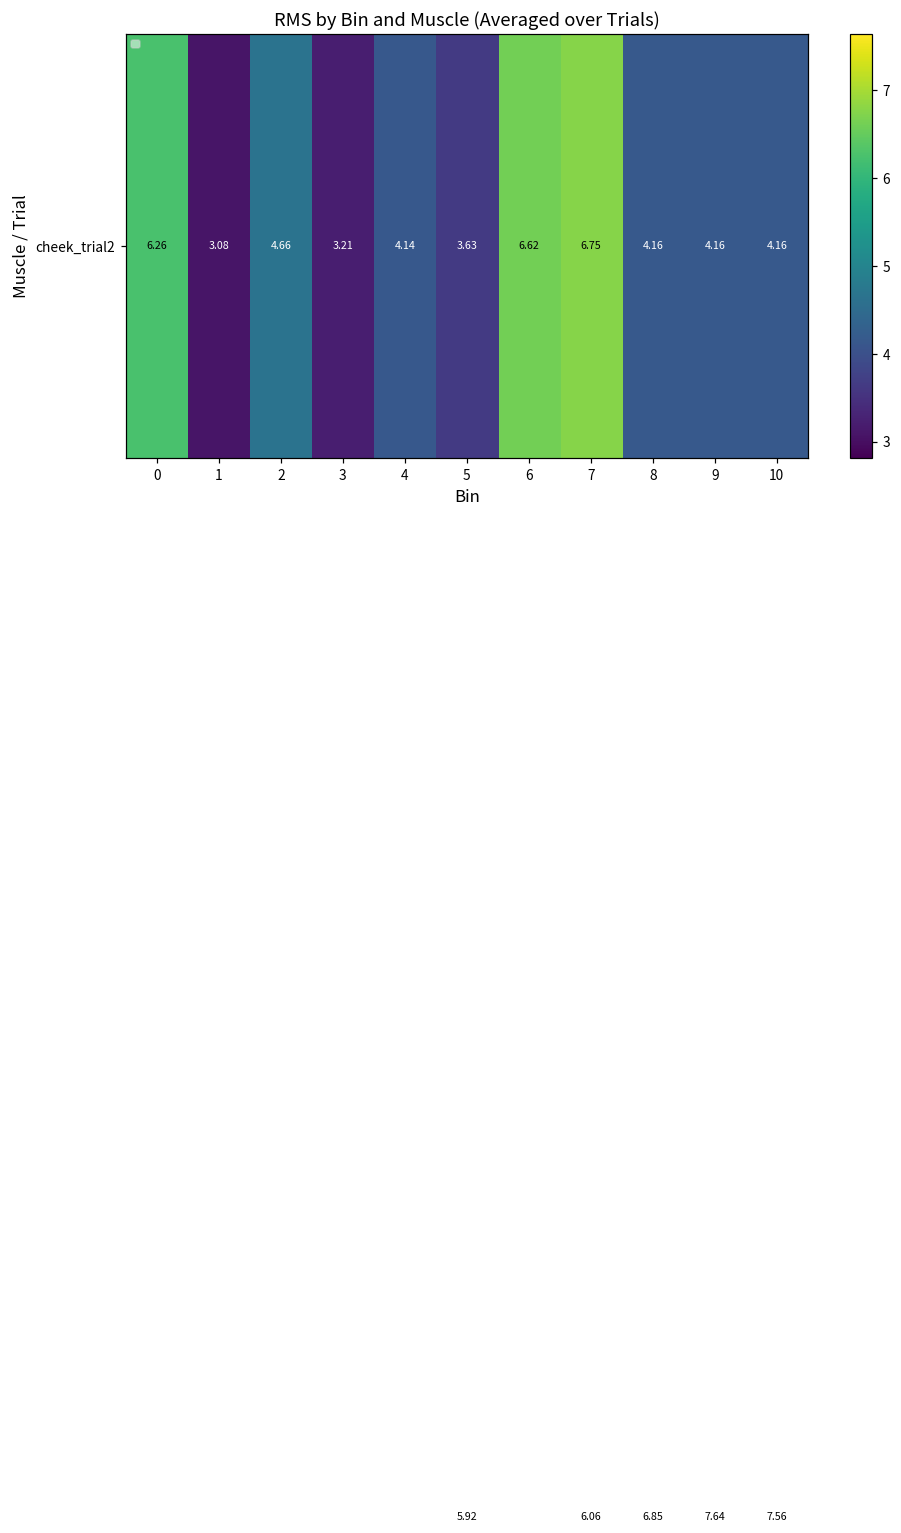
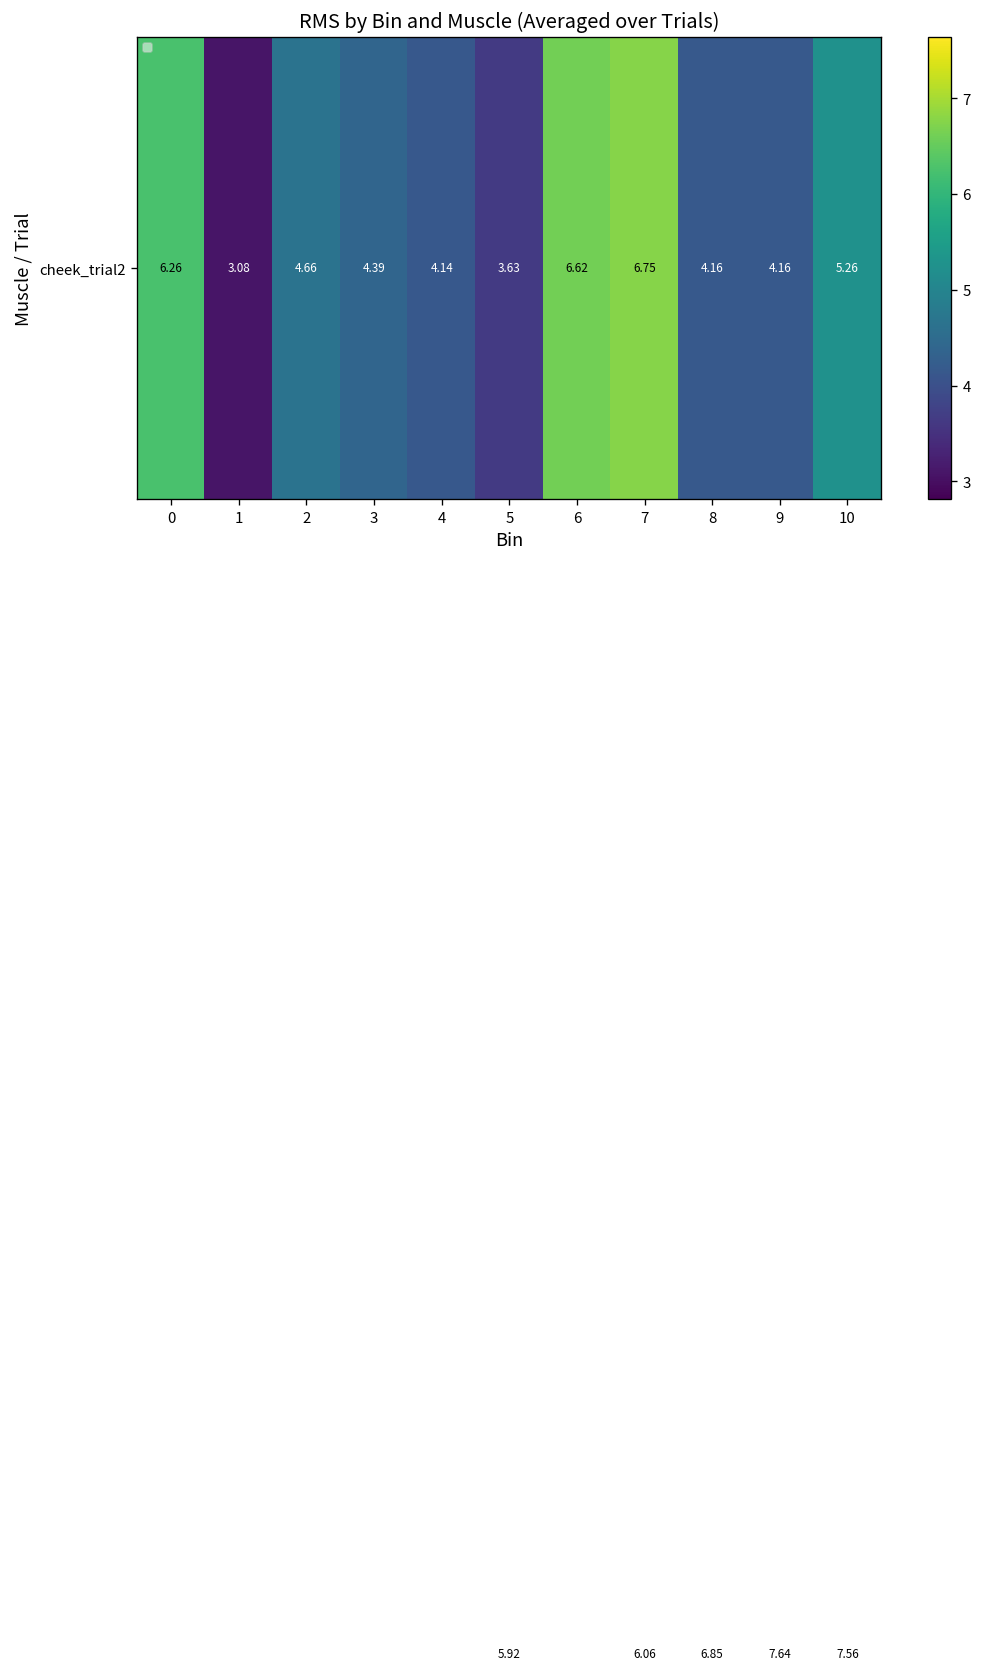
  {
    "cheek_trial2": {
      "0": 6.26,
      "1": 3.08,
      "2": 4.66,
-     "3": 3.21,
+     "3": 4.39,
      "4": 4.14,
      "5": 3.63,
      "6": 6.62,
      "7": 6.75,
      "8": 4.16,
      "9": 4.16,
-     "10": 4.16
+     "10": 5.26
    }
  }
